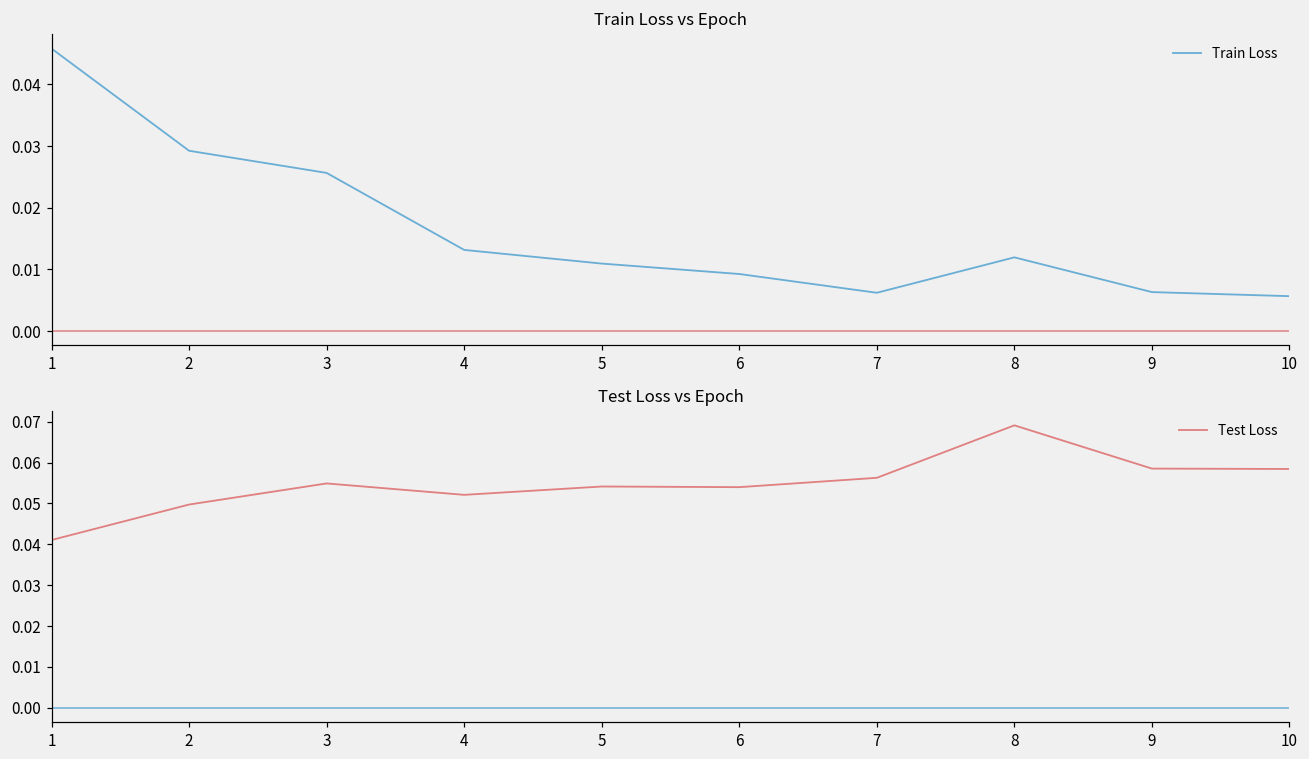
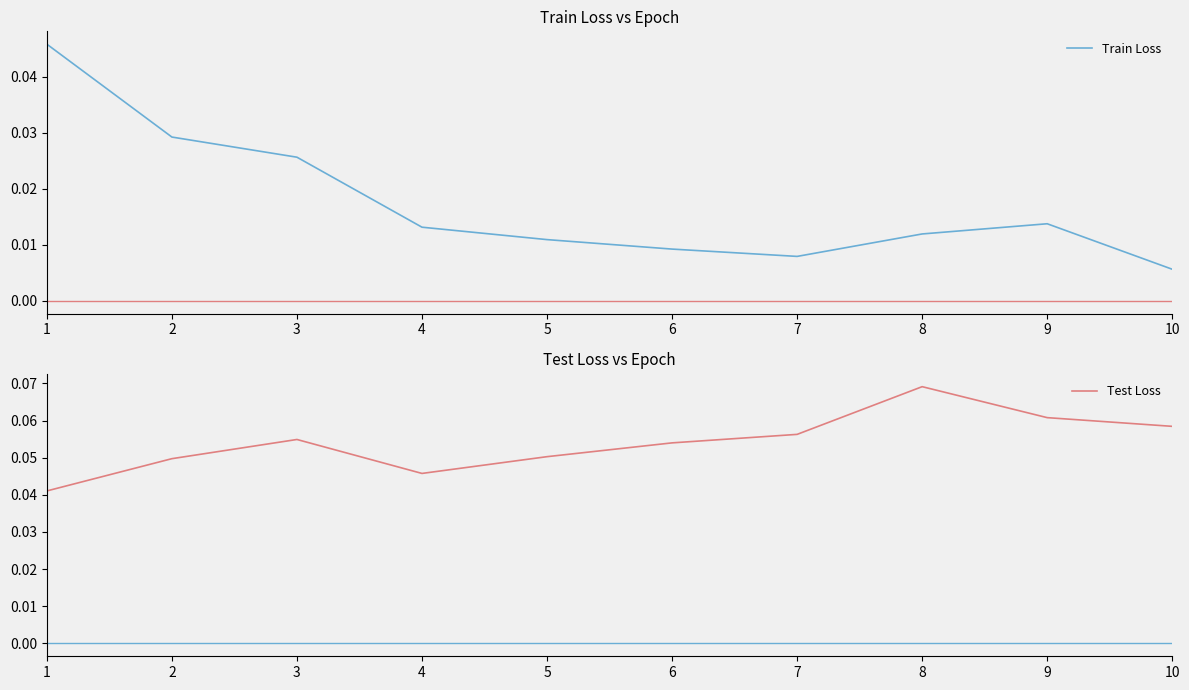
  {
    "Train Loss vs Epoch": {
      "1": 0.046,
      "2": 0.029,
      "3": 0.026,
      "4": 0.013,
      "5": 0.011,
      "6": 0.009,
-     "7": 0.006,
+     "7": 0.008,
      "8": 0.012,
-     "9": 0.006,
+     "9": 0.014,
      "10": 0.006
    },
    "Test Loss vs Epoch": {
      "1": 0.041,
      "2": 0.050,
      "3": 0.055,
-     "4": 0.052,
-     "5": 0.054,
+     "4": 0.046,
+     "5": 0.050,
      "6": 0.054,
      "7": 0.056,
      "8": 0.069,
-     "9": 0.059,
+     "9": 0.061,
      "10": 0.058
    }
  }
